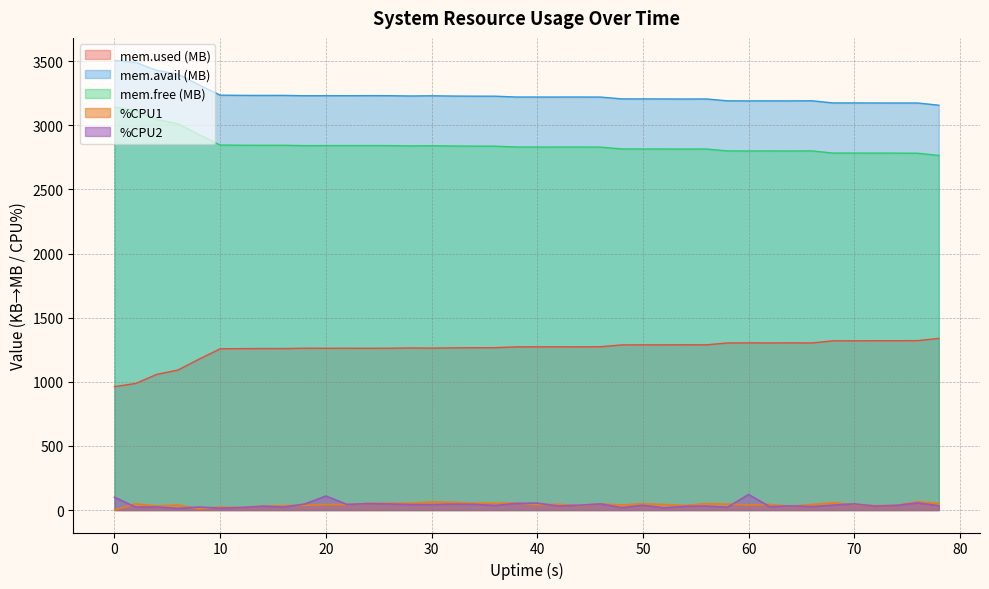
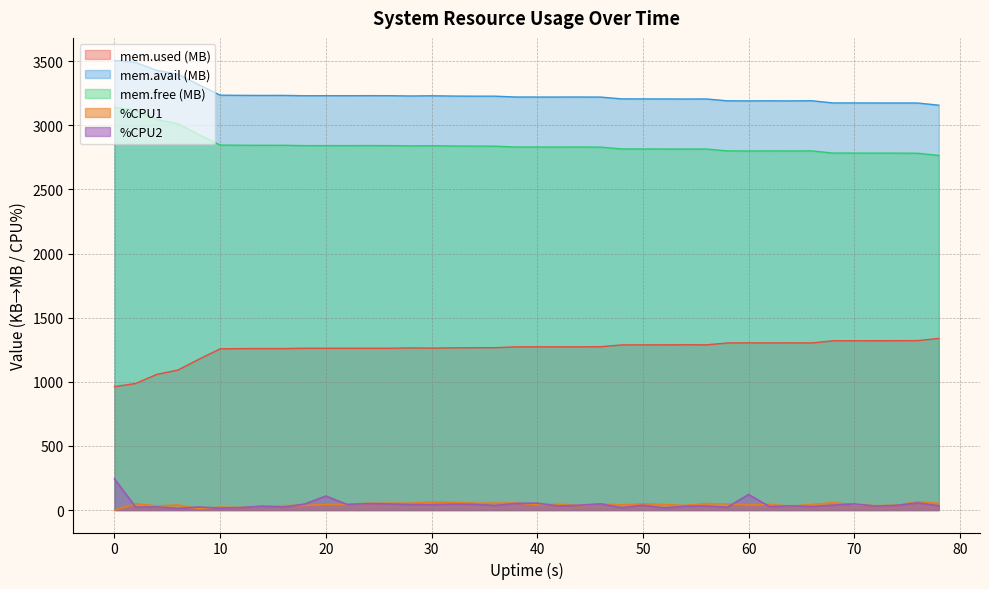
  {
    "mem.free (MB)": {
      "10": 2850,
      "20": 2840,
      "30": 2840,
      "40": 2830,
      "50": 2820,
      "60": 2800,
      "70": 2780
    },
    "%CPU2": {
-     "0": 100,
+     "0": 240,
      "20": 110,
      "30": 40,
      "60": 120
    }
  }
